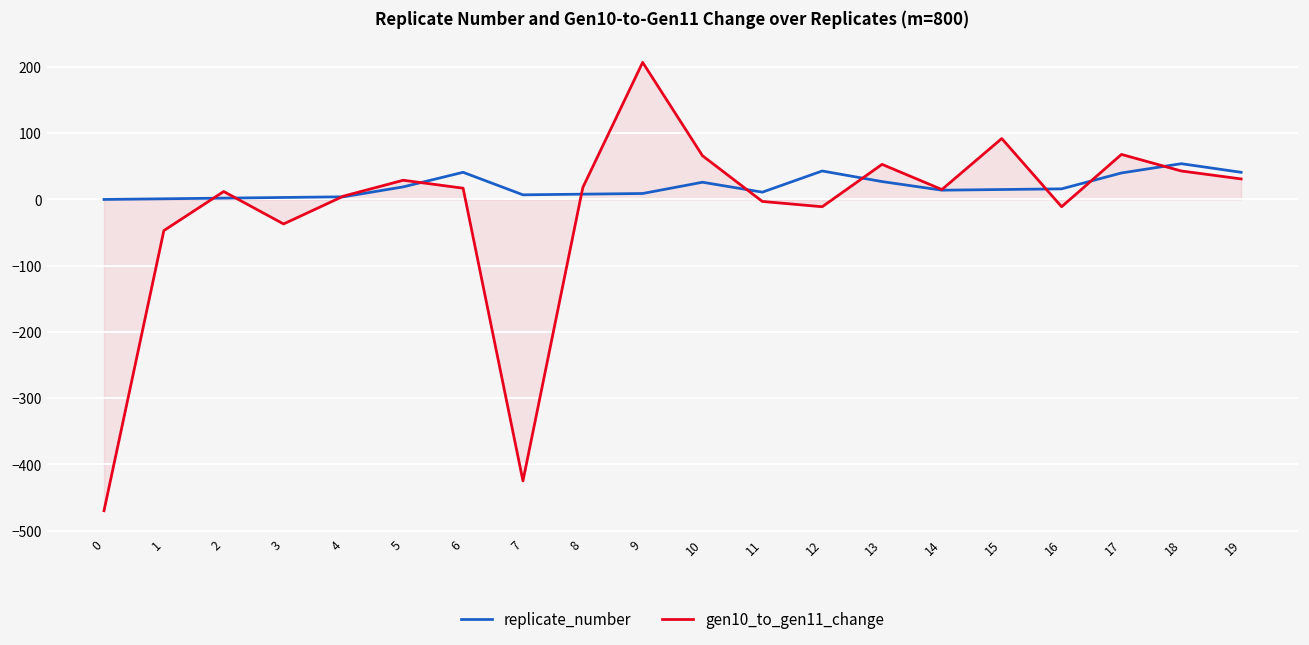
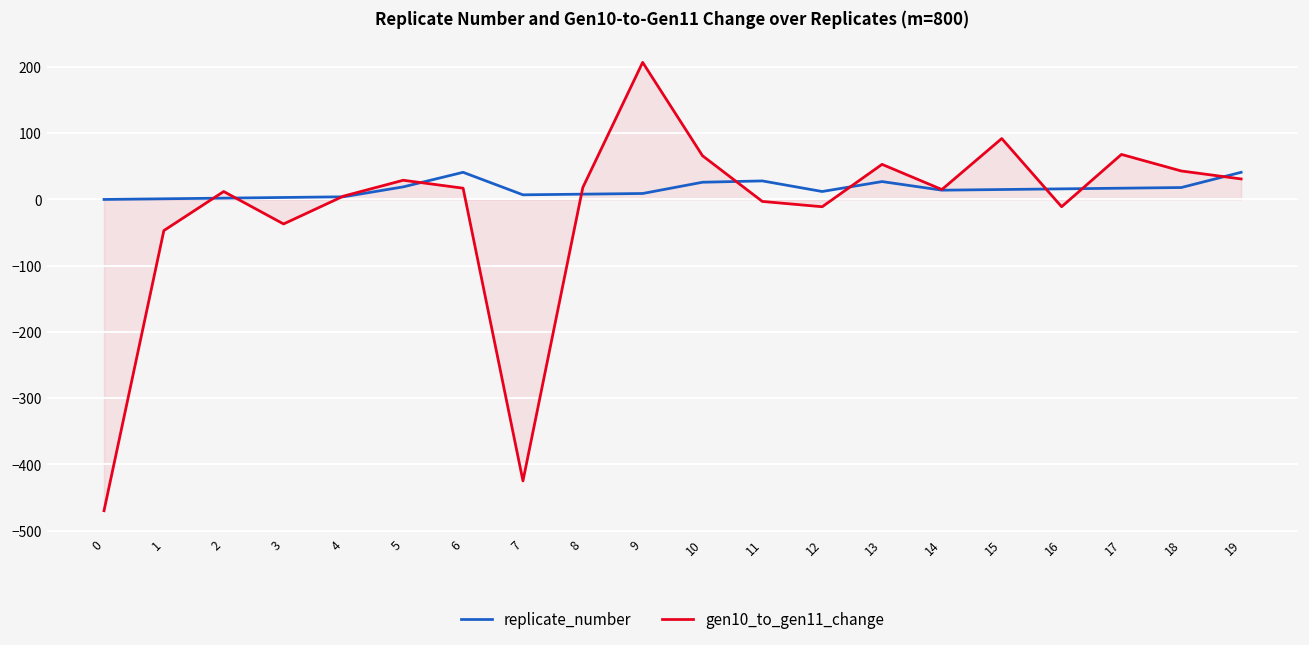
  {
    "replicate_number": {
      "2": 0,
      "5": 20,
      "6": 40,
      "7": 10,
      "8": 10,
      "9": 10,
      "10": 30,
-     "11": 10,
-     "12": 40,
+     "11": 30,
+     "12": 10,
      "13": 30,
      "15": 20,
      "16": 20,
-     "17": 40,
-     "18": 50,
+     "17": 20,
+     "18": 20,
      "19": 40
    }
  }
